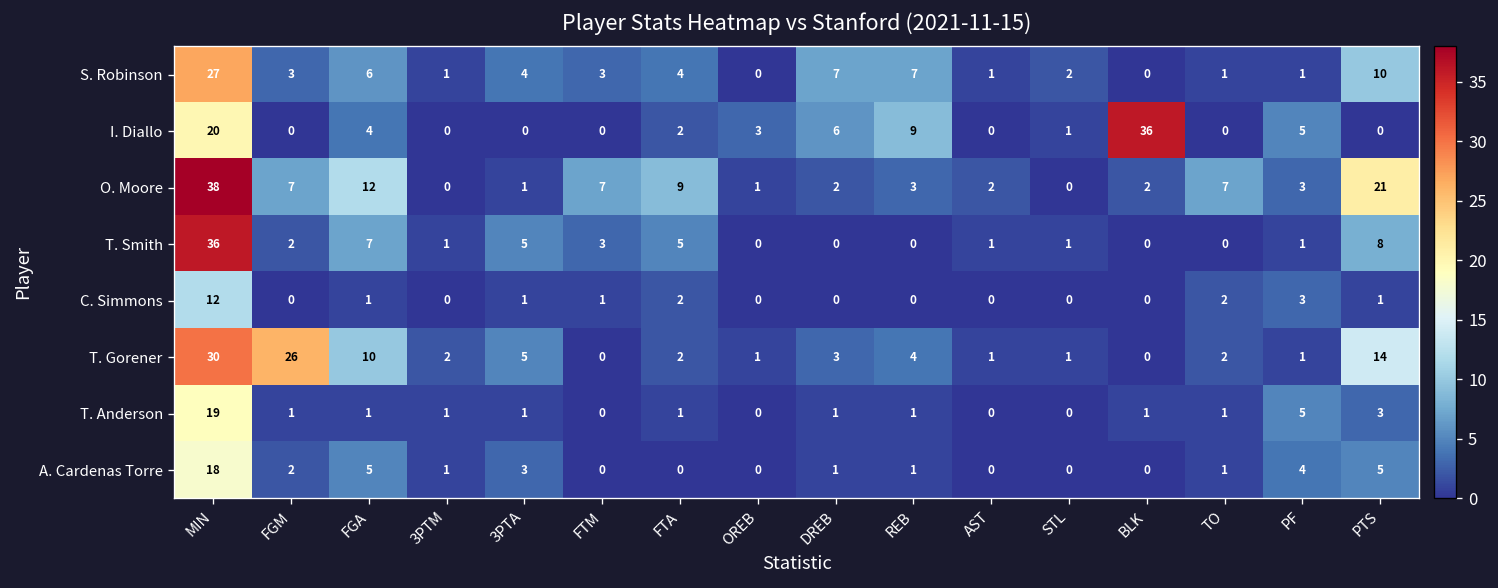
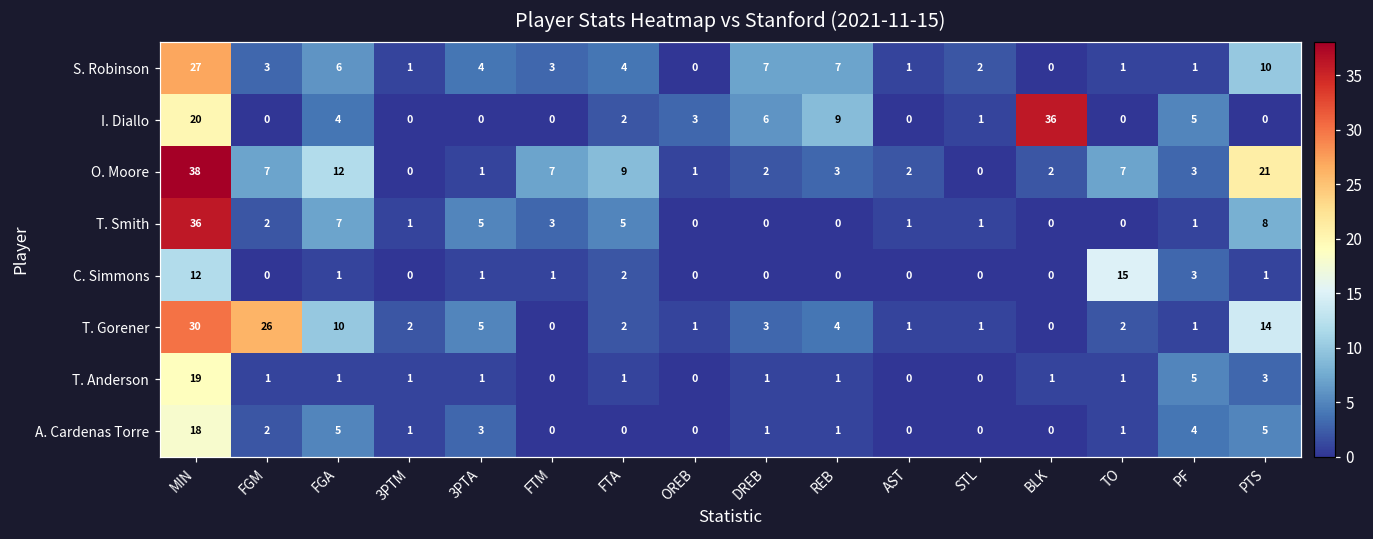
  {
    "S. Robinson": {
      "MIN": 27,
      "FGM": 3,
      "FGA": 6,
      "3PTM": 1,
      "3PTA": 4,
      "FTM": 3,
      "FTA": 4,
      "OREB": 0,
      "DREB": 7,
      "REB": 7,
      "AST": 1,
      "STL": 2,
      "BLK": 0,
      "TO": 1,
      "PF": 1,
      "PTS": 10
    },
    "I. Diallo": {
      "MIN": 20,
      "FGM": 0,
      "FGA": 4,
      "3PTM": 0,
      "3PTA": 0,
      "FTM": 0,
      "FTA": 2,
      "OREB": 3,
      "DREB": 6,
      "REB": 9,
      "AST": 0,
      "STL": 1,
      "BLK": 36,
      "TO": 0,
      "PF": 5,
      "PTS": 0
    },
    "O. Moore": {
      "MIN": 38,
      "FGM": 7,
      "FGA": 12,
      "3PTM": 0,
      "3PTA": 1,
      "FTM": 7,
      "FTA": 9,
      "OREB": 1,
      "DREB": 2,
      "REB": 3,
      "AST": 2,
      "STL": 0,
      "BLK": 2,
      "TO": 7,
      "PF": 3,
      "PTS": 21
    },
    "T. Smith": {
      "MIN": 36,
      "FGM": 2,
      "FGA": 7,
      "3PTM": 1,
      "3PTA": 5,
      "FTM": 3,
      "FTA": 5,
      "OREB": 0,
      "DREB": 0,
      "REB": 0,
      "AST": 1,
      "STL": 1,
      "BLK": 0,
      "TO": 0,
      "PF": 1,
      "PTS": 8
    },
    "C. Simmons": {
      "MIN": 12,
      "FGM": 0,
      "FGA": 1,
      "3PTM": 0,
      "3PTA": 1,
      "FTM": 1,
      "FTA": 2,
      "OREB": 0,
      "DREB": 0,
      "REB": 0,
      "AST": 0,
      "STL": 0,
      "BLK": 0,
-     "TO": 2,
+     "TO": 15,
      "PF": 3,
      "PTS": 1
    },
    "T. Gorener": {
      "MIN": 30,
      "FGM": 26,
      "FGA": 10,
      "3PTM": 2,
      "3PTA": 5,
      "FTM": 0,
      "FTA": 2,
      "OREB": 1,
      "DREB": 3,
      "REB": 4,
      "AST": 1,
      "STL": 1,
      "BLK": 0,
      "TO": 2,
      "PF": 1,
      "PTS": 14
    },
    "T. Anderson": {
      "MIN": 19,
      "FGM": 1,
      "FGA": 1,
      "3PTM": 1,
      "3PTA": 1,
      "FTM": 0,
      "FTA": 1,
      "OREB": 0,
      "DREB": 1,
      "REB": 1,
      "AST": 0,
      "STL": 0,
      "BLK": 1,
      "TO": 1,
      "PF": 5,
      "PTS": 3
    },
    "A. Cardenas Torre": {
      "MIN": 18,
      "FGM": 2,
      "FGA": 5,
      "3PTM": 1,
      "3PTA": 3,
      "FTM": 0,
      "FTA": 0,
      "OREB": 0,
      "DREB": 1,
      "REB": 1,
      "AST": 0,
      "STL": 0,
      "BLK": 0,
      "TO": 1,
      "PF": 4,
      "PTS": 5
    }
  }
